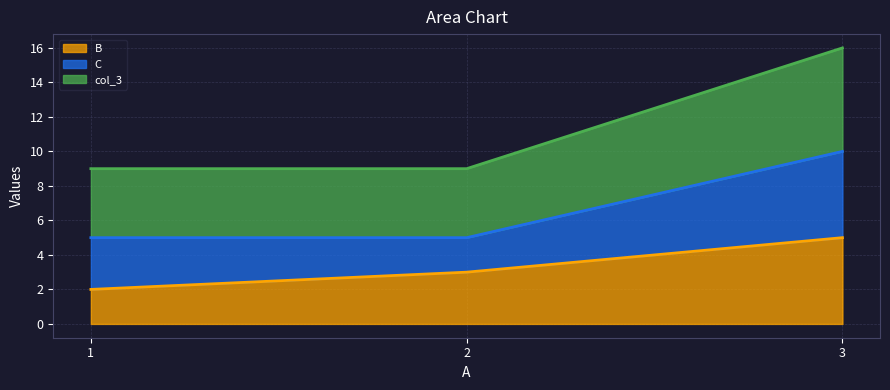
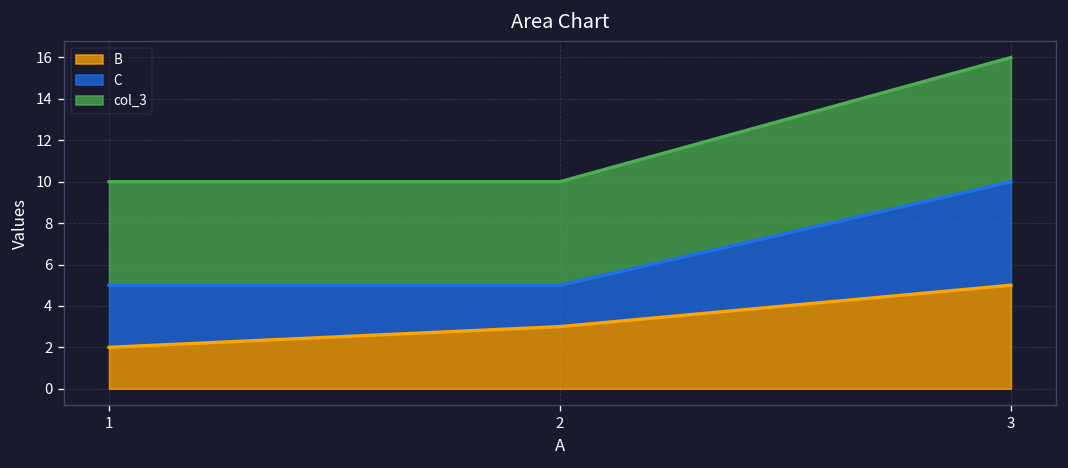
  {
    "B": {
      "1": 2,
      "2": 3,
      "3": 5
    },
    "C": {
      "1": 3,
      "2": 2,
      "3": 5
    },
    "col_3": {
-     "1": 4,
-     "2": 4,
+     "1": 5,
+     "2": 5,
      "3": 6
    }
  }
